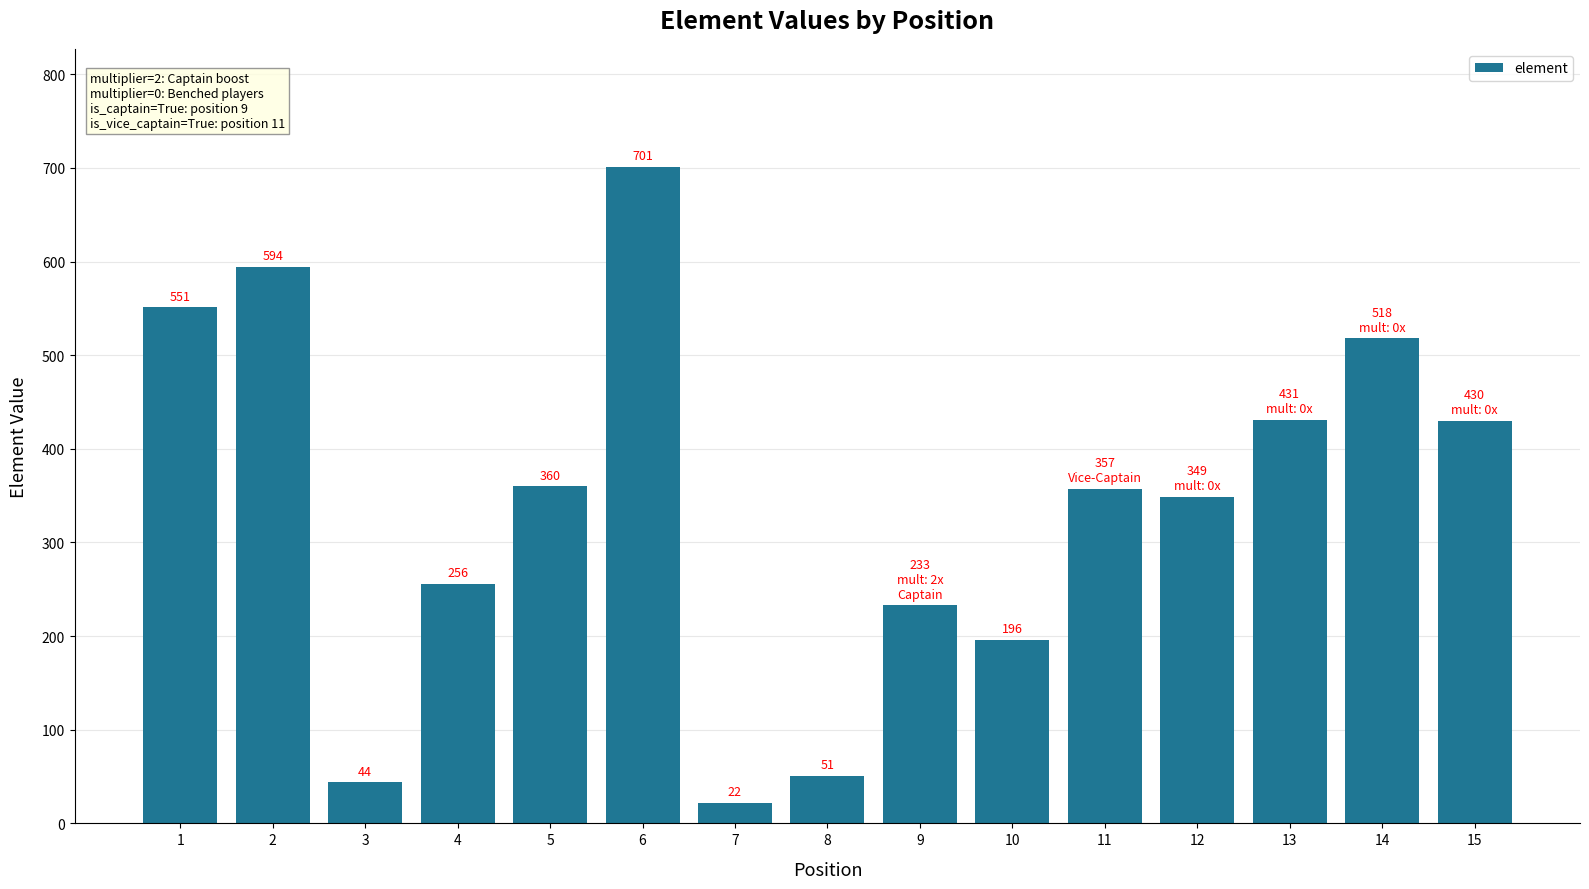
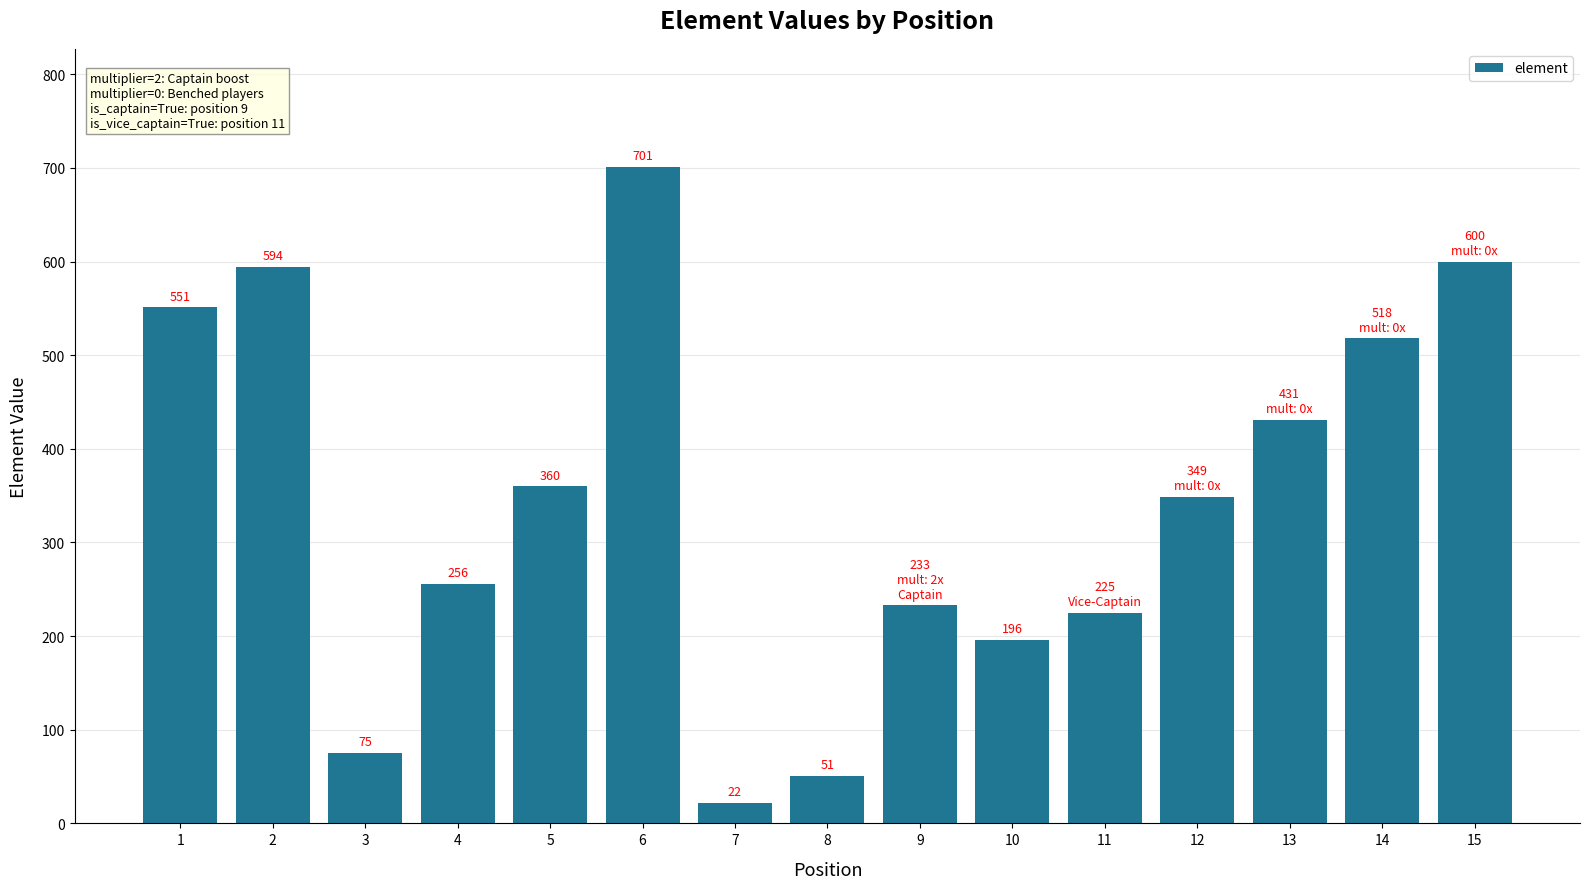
  {
    "1": 551,
    "2": 594,
-   "3": 44,
+   "3": 75,
    "4": 256,
    "5": 360,
    "6": 701,
    "7": 22,
    "8": 51,
    "9": 233,
    "10": 196,
-   "11": 357,
+   "11": 225,
    "12": 349,
    "13": 431,
    "14": 518,
-   "15": 430
+   "15": 600
  }
